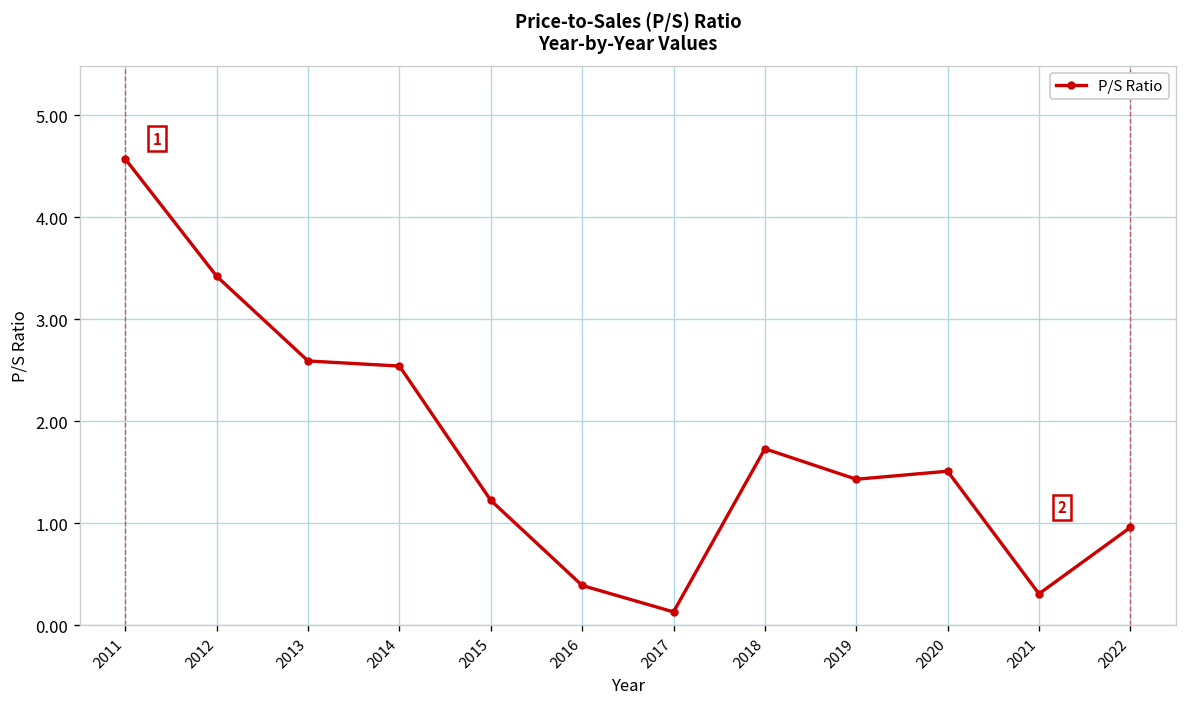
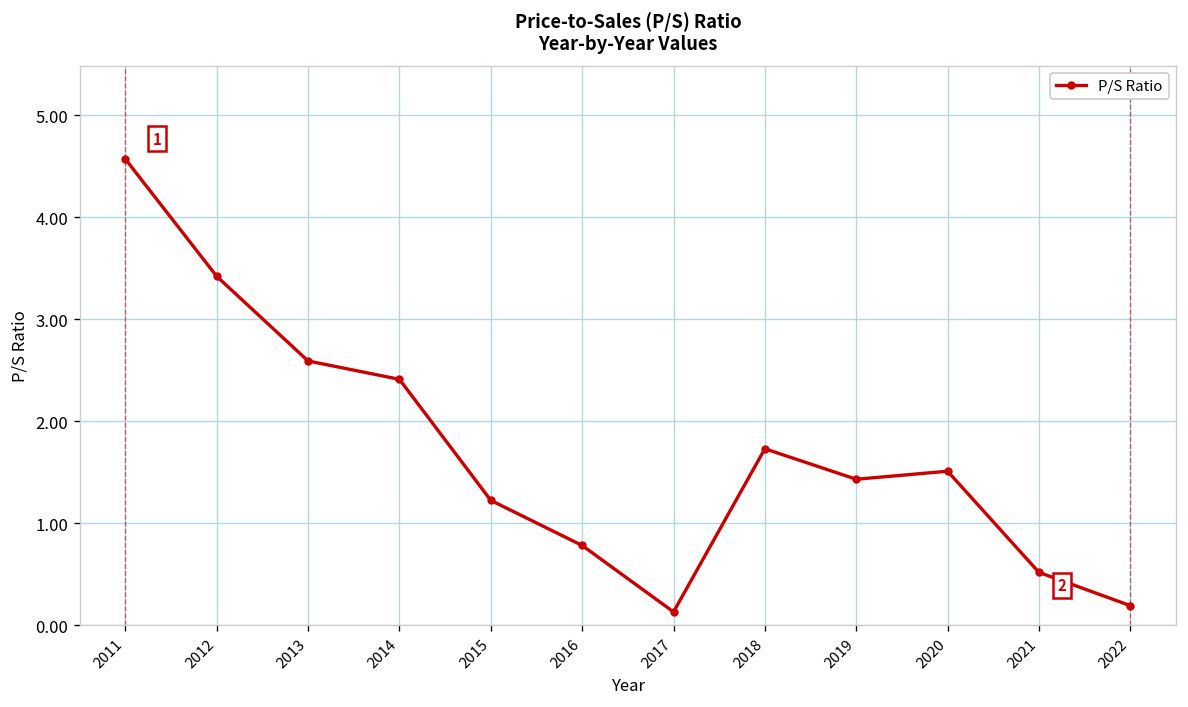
  {
    "2012": 3.4,
    "2013": 2.6,
-   "2014": 2.5,
+   "2014": 2.4,
    "2015": 1.2,
-   "2016": 0.4,
+   "2016": 0.8,
    "2017": 0.1,
    "2018": 1.7,
    "2019": 1.4,
    "2020": 1.5,
-   "2021": 0.3,
-   "2022": 1.0
+   "2021": 0.5,
+   "2022": 0.2
  }
